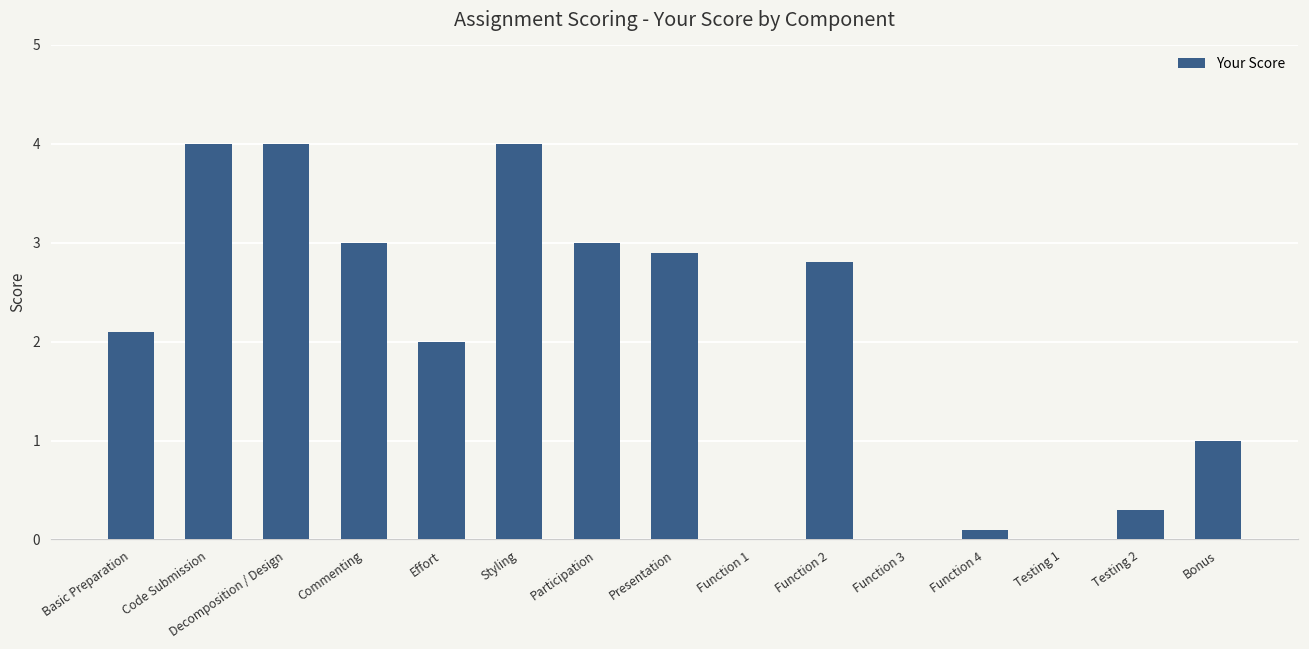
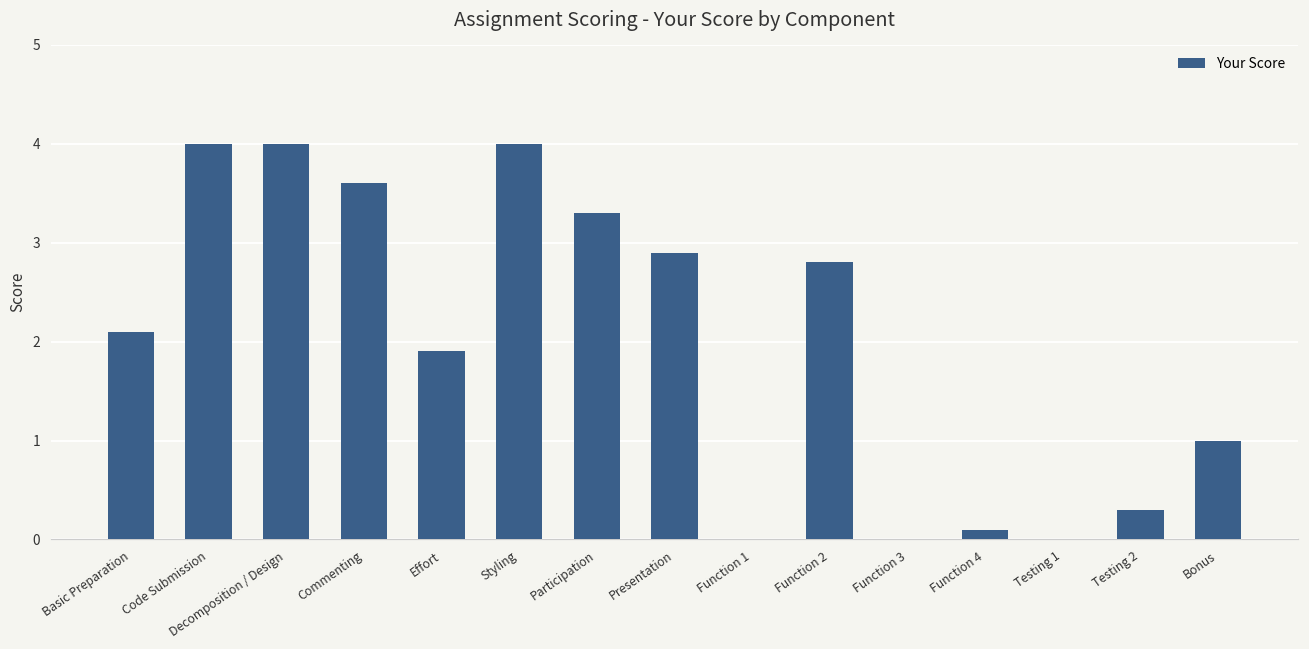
  {
    "Basic Preparation": 2.1,
    "Code Submission": 4.0,
    "Decomposition / Design": 4.0,
-   "Commenting": 3.0,
-   "Effort": 2.0,
+   "Commenting": 3.6,
+   "Effort": 1.9,
    "Styling": 4.0,
-   "Participation": 3.0,
+   "Participation": 3.3,
    "Presentation": 2.9,
    "Function 1": 0.0,
    "Function 2": 2.8,
    "Function 3": 0.0,
    "Function 4": 0.1,
    "Testing 1": 0.0,
    "Testing 2": 0.3,
    "Bonus": 1.0
  }
